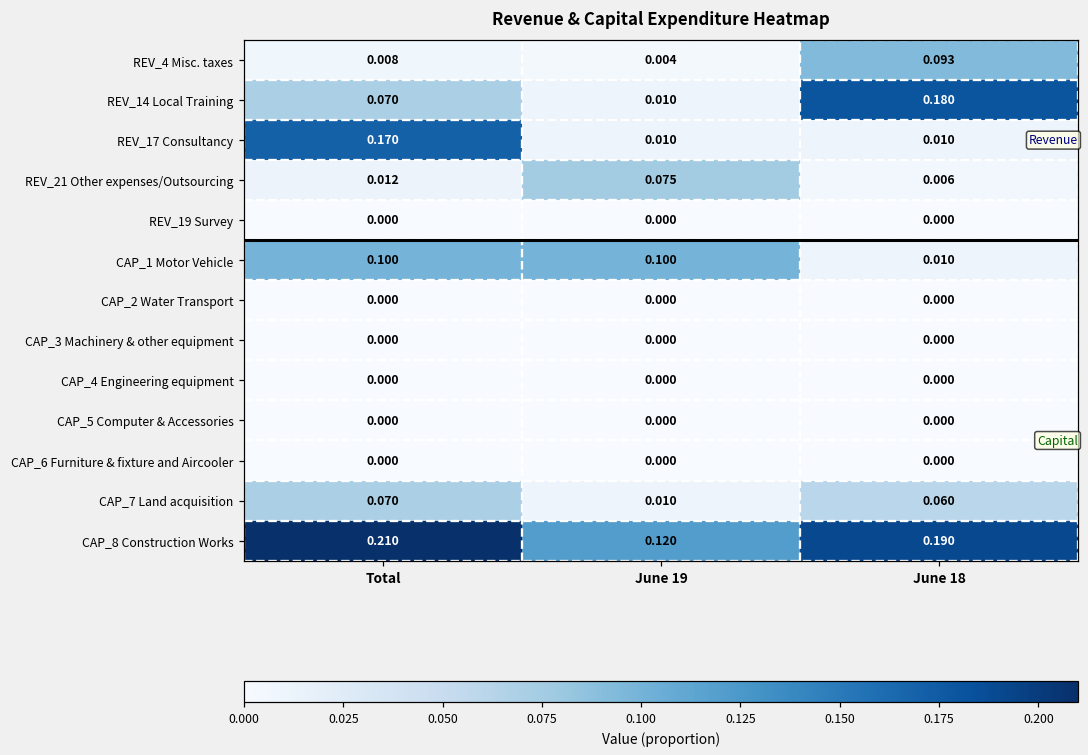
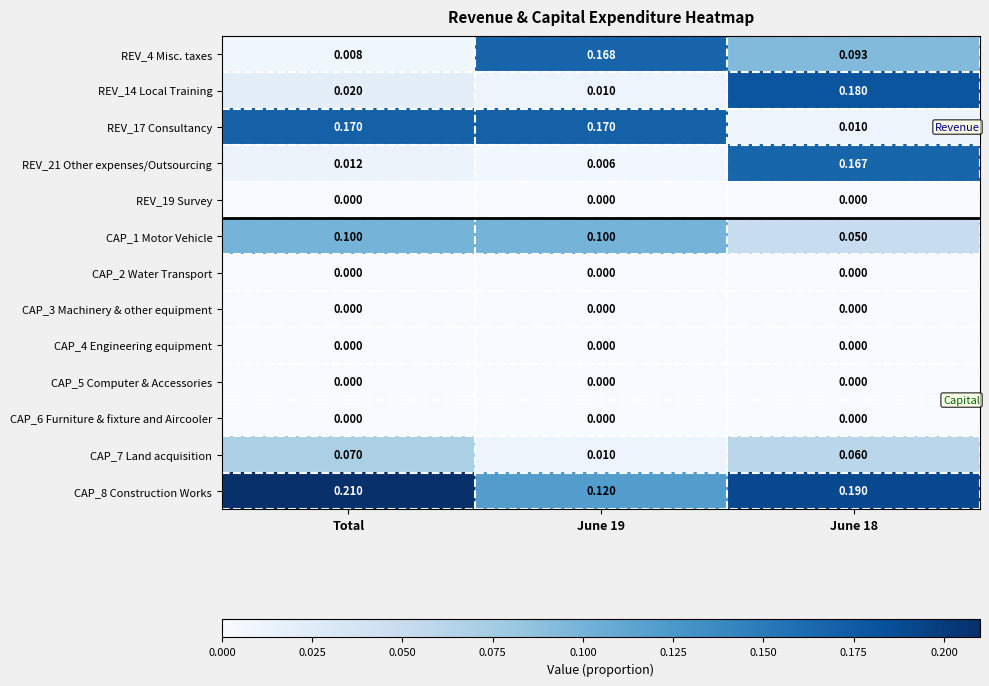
  {
    "REV_4 Misc. taxes": {
      "Total": 0.008,
-     "June 19": 0.004,
+     "June 19": 0.168,
      "June 18": 0.093
    },
    "REV_14 Local Training": {
-     "Total": 0.070,
+     "Total": 0.020,
      "June 19": 0.010,
      "June 18": 0.180
    },
    "REV_17 Consultancy": {
      "Total": 0.170,
-     "June 19": 0.010,
+     "June 19": 0.170,
      "June 18": 0.010
    },
    "REV_21 Other expenses/Outsourcing": {
      "Total": 0.012,
-     "June 19": 0.075,
-     "June 18": 0.006
+     "June 19": 0.006,
+     "June 18": 0.167
    },
    "REV_19 Survey": {
      "Total": 0.000,
      "June 19": 0.000,
      "June 18": 0.000
    },
    "CAP_1 Motor Vehicle": {
      "Total": 0.100,
      "June 19": 0.100,
-     "June 18": 0.010
+     "June 18": 0.050
    },
    "CAP_2 Water Transport": {
      "Total": 0.000,
      "June 19": 0.000,
      "June 18": 0.000
    },
    "CAP_3 Machinery & other equipment": {
      "Total": 0.000,
      "June 19": 0.000,
      "June 18": 0.000
    },
    "CAP_4 Engineering equipment": {
      "Total": 0.000,
      "June 19": 0.000,
      "June 18": 0.000
    },
    "CAP_5 Computer & Accessories": {
      "Total": 0.000,
      "June 19": 0.000,
      "June 18": 0.000
    },
    "CAP_6 Furniture & fixture and Aircooler": {
      "Total": 0.000,
      "June 19": 0.000,
      "June 18": 0.000
    },
    "CAP_7 Land acquisition": {
      "Total": 0.070,
      "June 19": 0.010,
      "June 18": 0.060
    },
    "CAP_8 Construction Works": {
      "Total": 0.210,
      "June 19": 0.120,
      "June 18": 0.190
    }
  }
